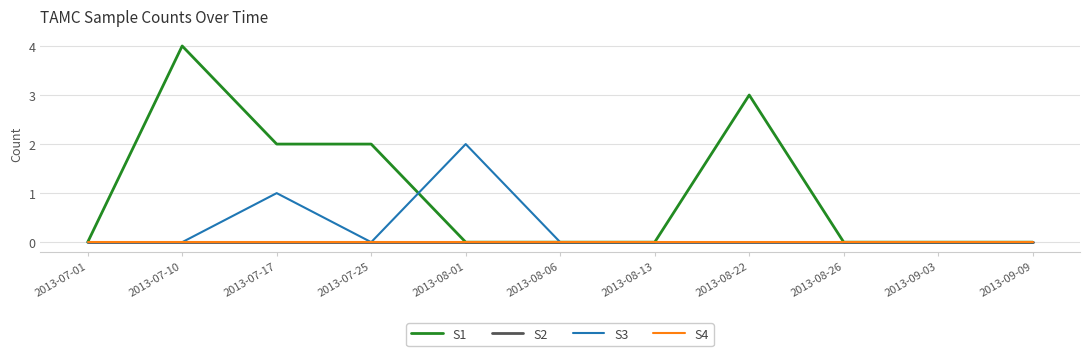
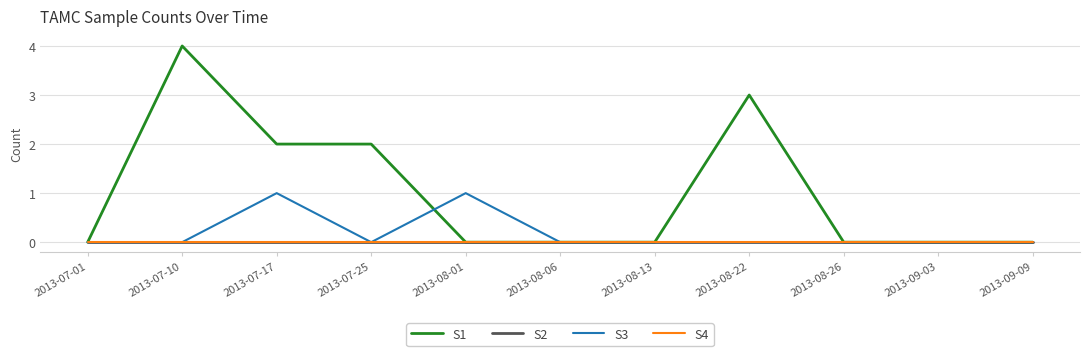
  {
    "S1": {
      "2013-07-10": 4,
      "2013-07-17": 2,
      "2013-07-25": 2,
      "2013-08-22": 3
    },
    "S4": {
      "2013-07-17": 0
    },
    "S3": {
      "2013-07-17": 1,
-     "2013-08-01": 2
+     "2013-08-01": 1
    }
  }
